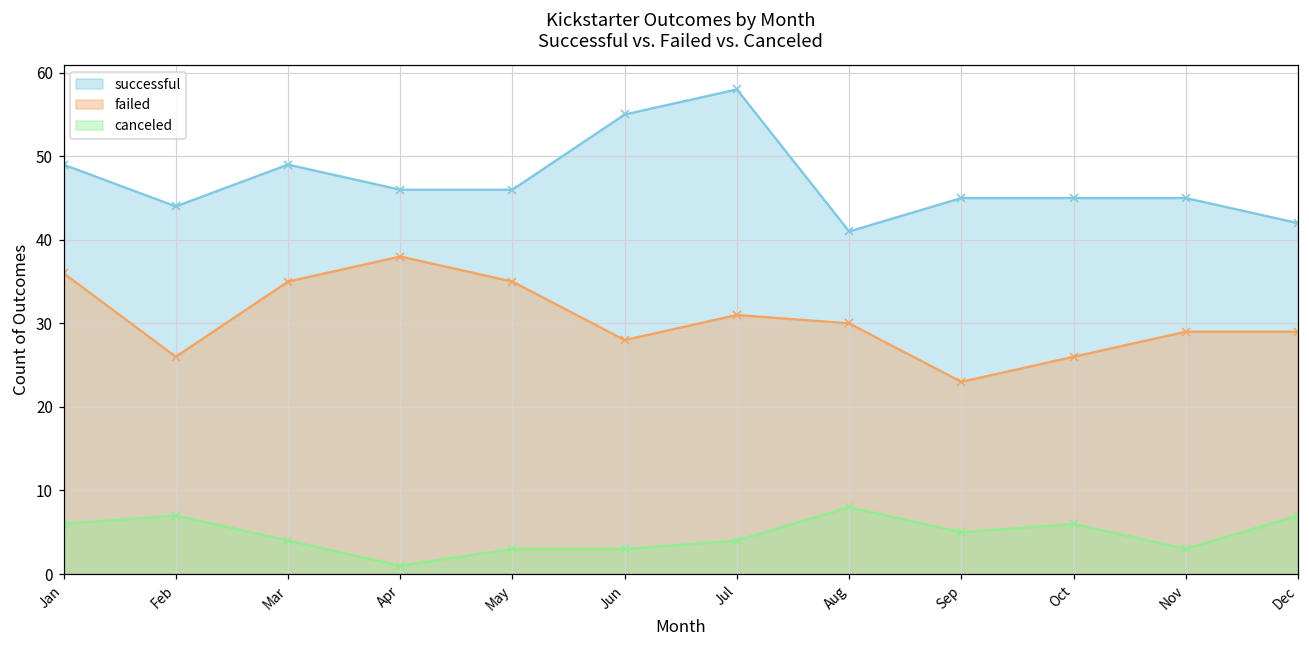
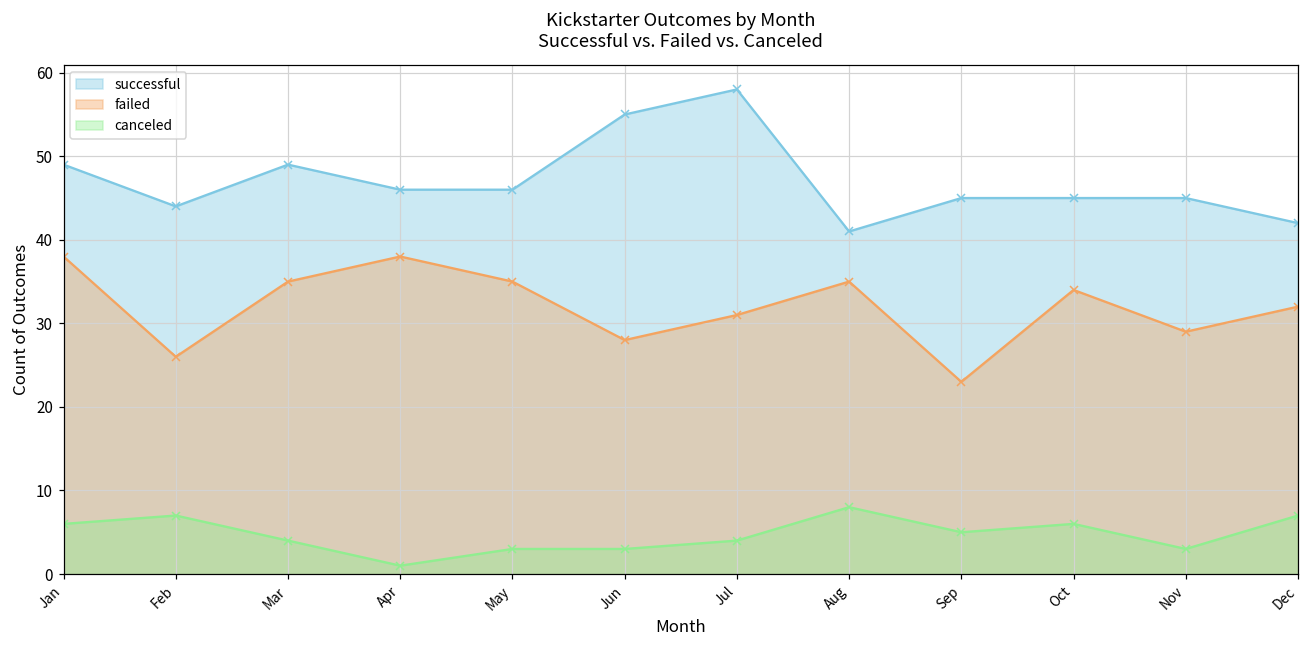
  {
    "failed": {
-     "Jan": 36,
+     "Jan": 38,
      "Feb": 26,
      "Mar": 35,
      "Apr": 38,
      "May": 35,
      "Jun": 28,
      "Jul": 31,
-     "Aug": 30,
+     "Aug": 35,
      "Sep": 23,
-     "Oct": 26,
+     "Oct": 34,
      "Nov": 29,
-     "Dec": 29
+     "Dec": 32
    }
  }
